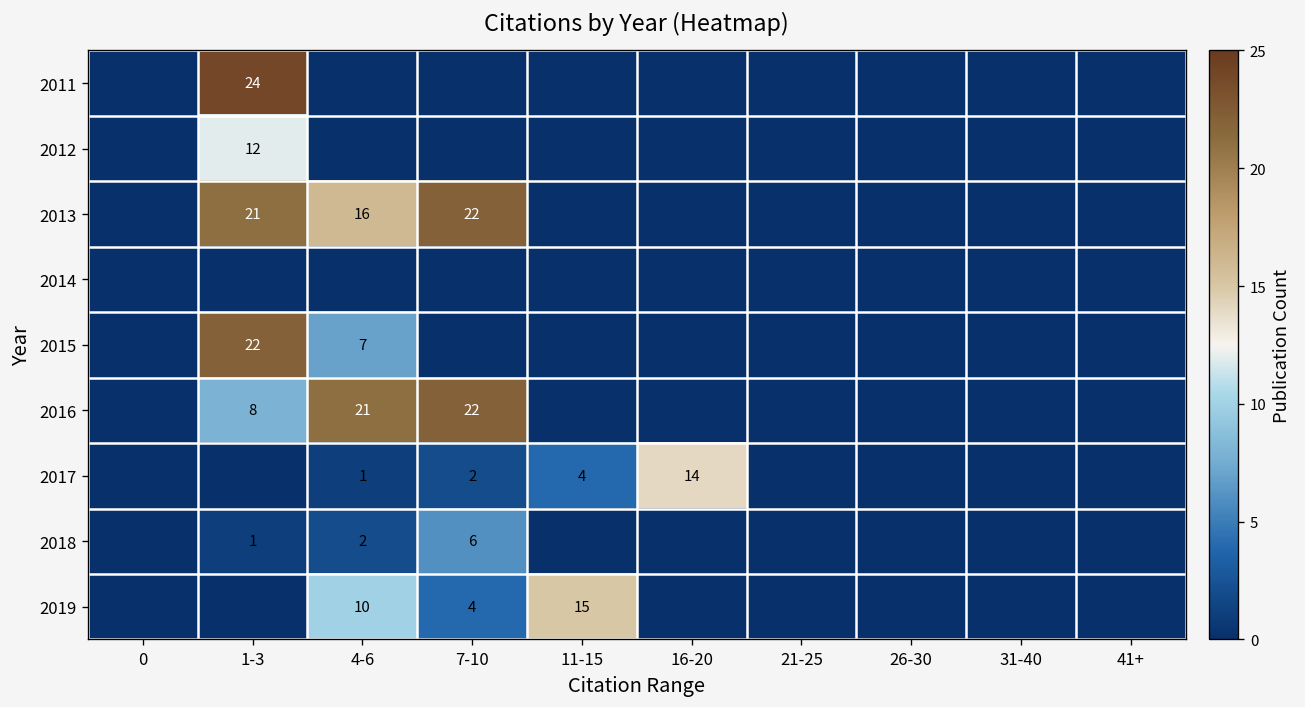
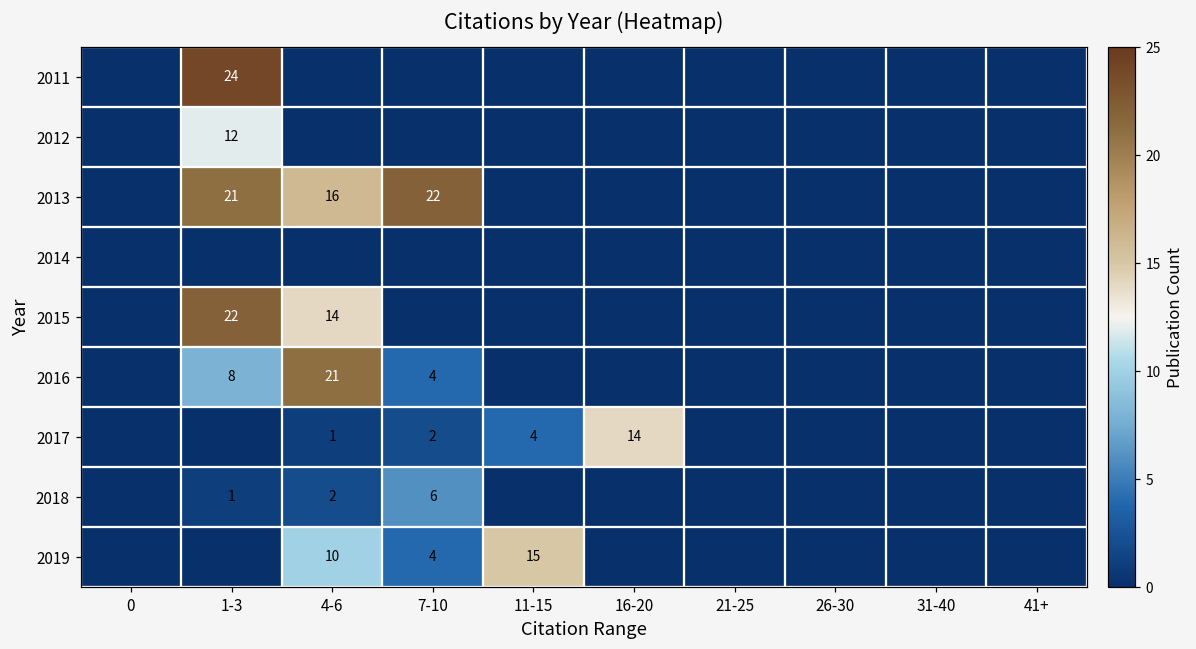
  {
    "2011": {
      "1-3": 24
    },
    "2012": {
      "1-3": 12
    },
    "2013": {
      "1-3": 21,
      "4-6": 16,
      "7-10": 22
    },
    "2015": {
      "1-3": 22,
-     "4-6": 7
+     "4-6": 14
    },
    "2016": {
      "1-3": 8,
      "4-6": 21,
-     "7-10": 22
+     "7-10": 4
    },
    "2017": {
      "4-6": 1,
      "7-10": 2,
      "11-15": 4,
      "16-20": 14
    },
    "2018": {
      "1-3": 1,
      "4-6": 2,
      "7-10": 6
    },
    "2019": {
      "4-6": 10,
      "7-10": 4,
      "11-15": 15
    }
  }
